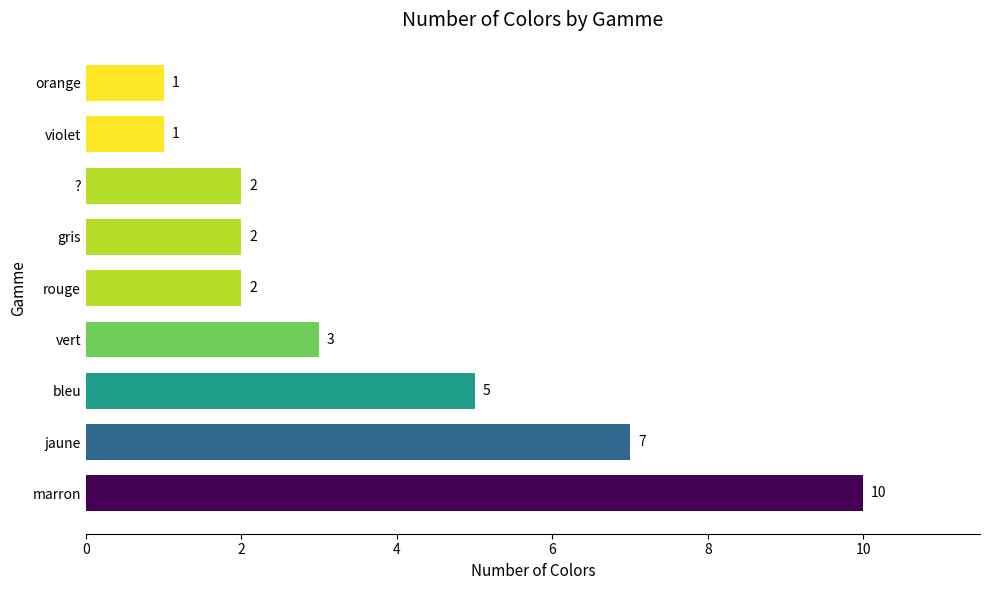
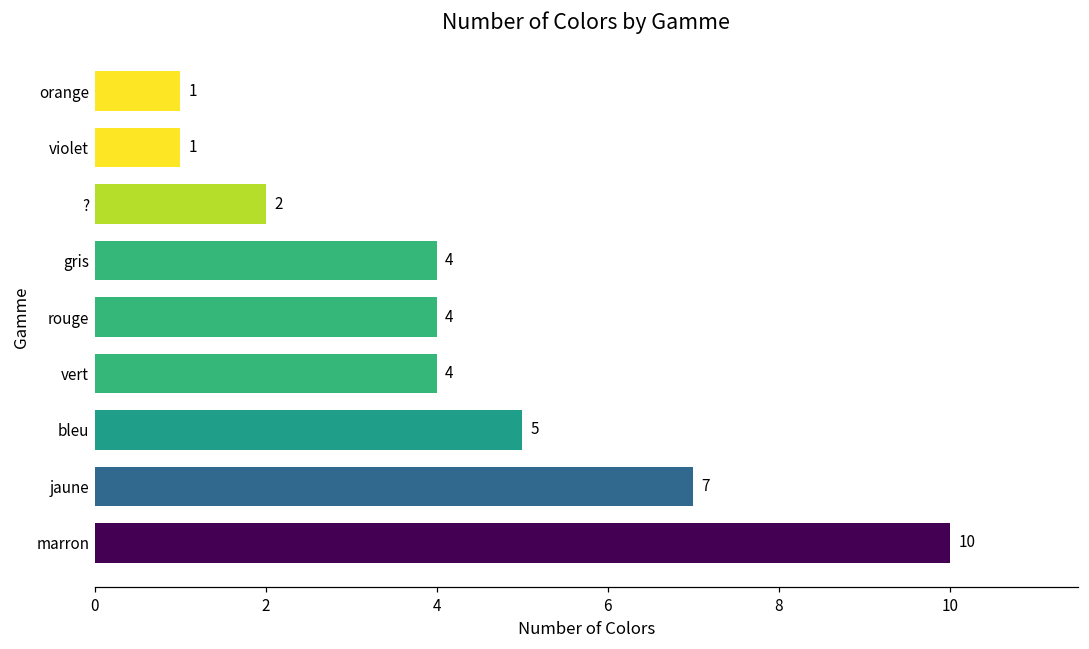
  {
    "orange": 1,
    "violet": 1,
    "?": 2,
-   "gris": 2,
-   "rouge": 2,
-   "vert": 3,
+   "gris": 4,
+   "rouge": 4,
+   "vert": 4,
    "bleu": 5,
    "jaune": 7,
    "marron": 10
  }
